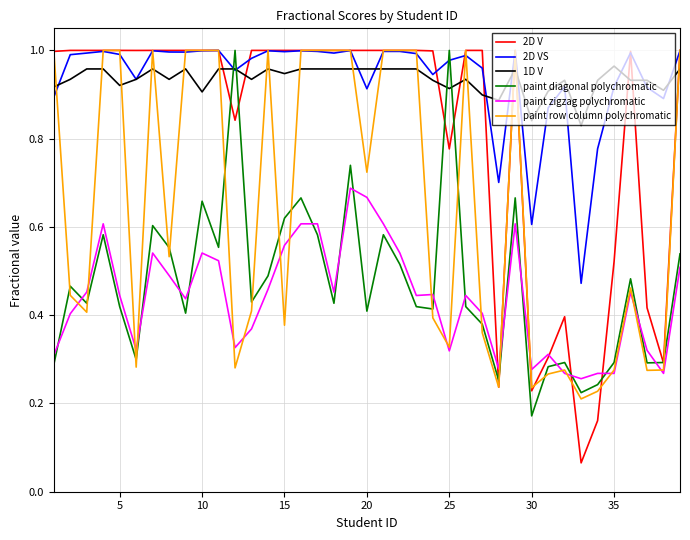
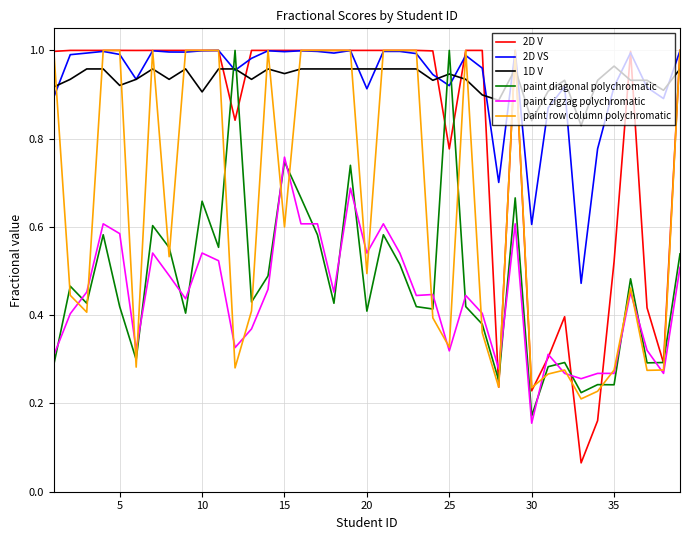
  {
    "2D V": {
      "20": 1.00,
      "25": 0.78,
      "30": 0.23,
      "35": 0.52
    },
    "2D VS": {
      "5": 0.99,
      "20": 0.91,
-     "25": 0.98,
+     "25": 0.92,
      "30": 0.61
    },
    "1D V": {
      "5": 0.92,
      "10": 0.91,
      "15": 0.95,
      "20": 0.96,
-     "25": 0.91
+     "25": 0.95
    },
    "paint diagonal polychromatic": {
      "5": 0.42,
      "10": 0.66,
-     "15": 0.62,
+     "15": 0.75,
      "20": 0.41,
      "25": 1.00,
      "30": 0.17,
-     "35": 0.29
+     "35": 0.24
    },
    "paint zigzag polychromatic": {
-     "5": 0.44,
+     "5": 0.58,
      "10": 0.54,
-     "15": 0.56,
-     "20": 0.67,
+     "15": 0.76,
+     "20": 0.54,
      "25": 0.32,
-     "30": 0.28,
+     "30": 0.16,
      "35": 0.27
    },
    "paint row column polychromatic": {
-     "15": 0.38,
-     "20": 0.72,
+     "15": 0.60,
+     "20": 0.49,
      "25": 0.33,
      "30": 0.24,
      "35": 0.28
    }
  }
